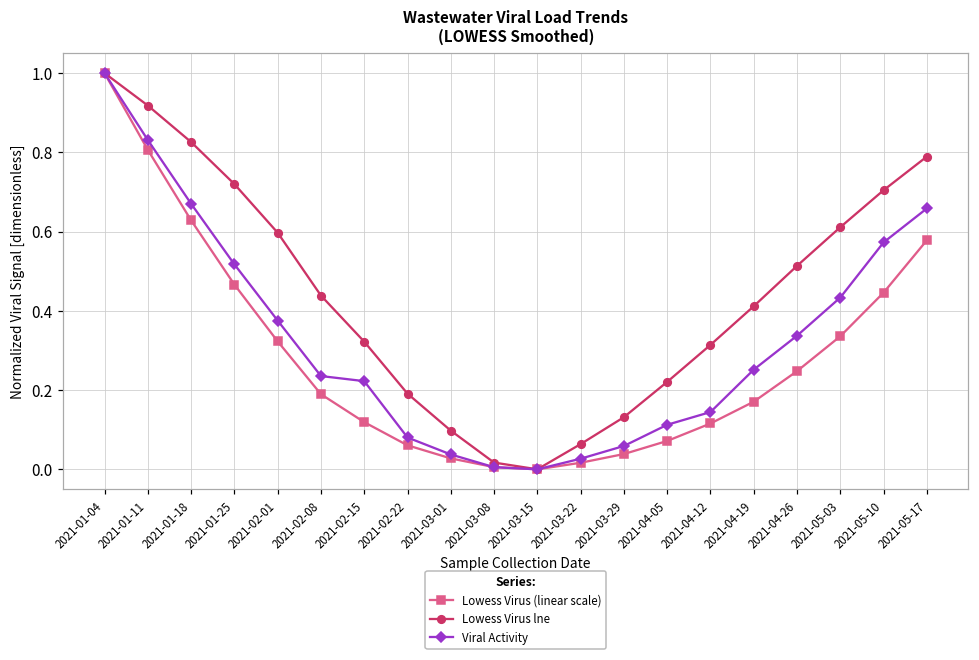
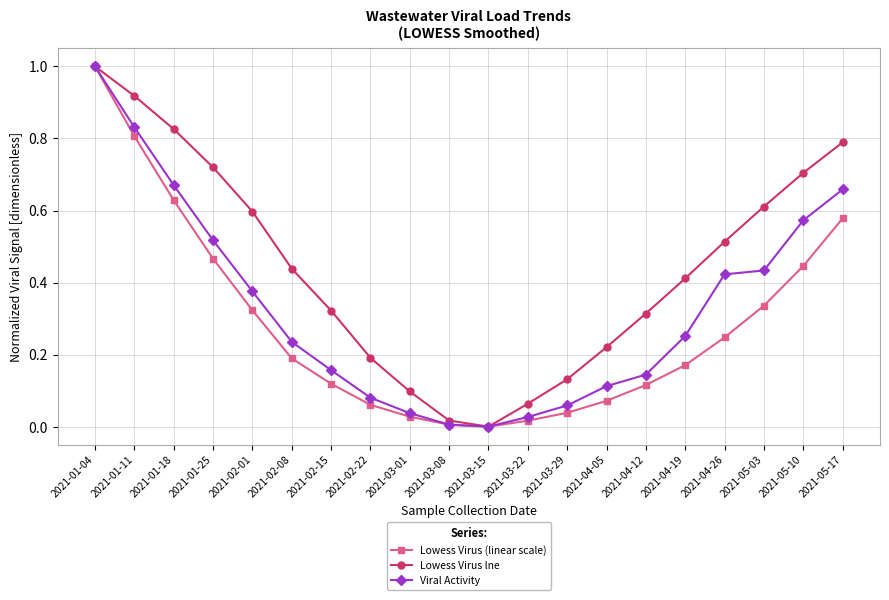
  {
    "Viral Activity": {
      "2021-01-11": 0.83,
      "2021-01-18": 0.67,
      "2021-01-25": 0.52,
      "2021-02-01": 0.38,
      "2021-02-08": 0.24,
-     "2021-02-15": 0.22,
+     "2021-02-15": 0.16,
      "2021-02-22": 0.08,
      "2021-03-01": 0.04,
      "2021-03-22": 0.03,
      "2021-03-29": 0.06,
      "2021-04-05": 0.11,
      "2021-04-12": 0.14,
      "2021-04-19": 0.25,
-     "2021-04-26": 0.34,
+     "2021-04-26": 0.42,
      "2021-05-03": 0.43,
      "2021-05-10": 0.57,
      "2021-05-17": 0.66
    }
  }
